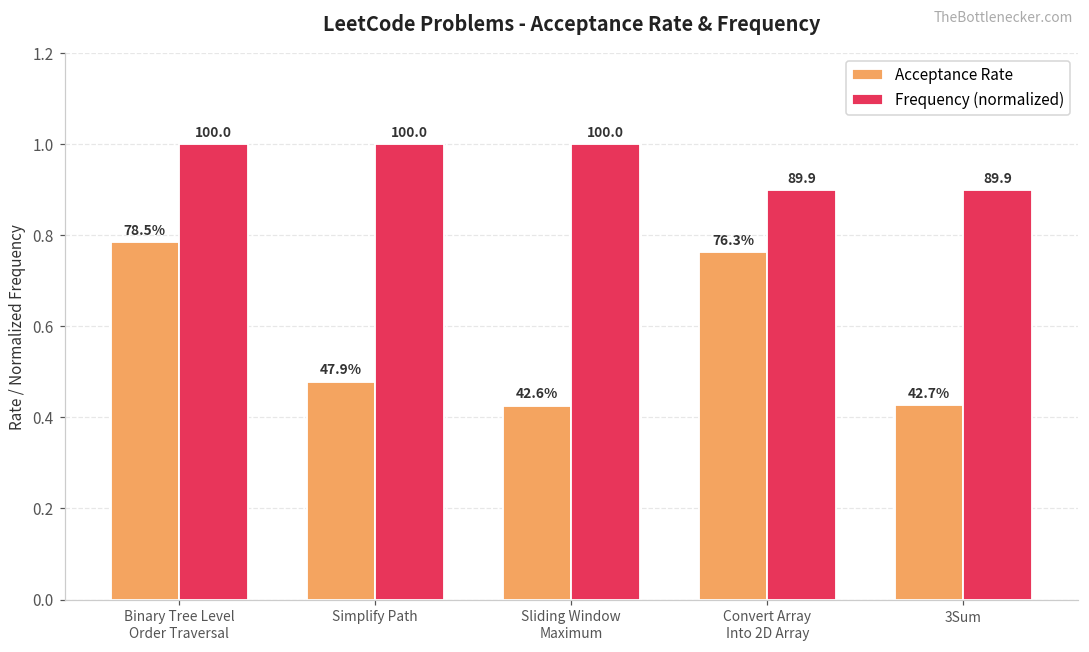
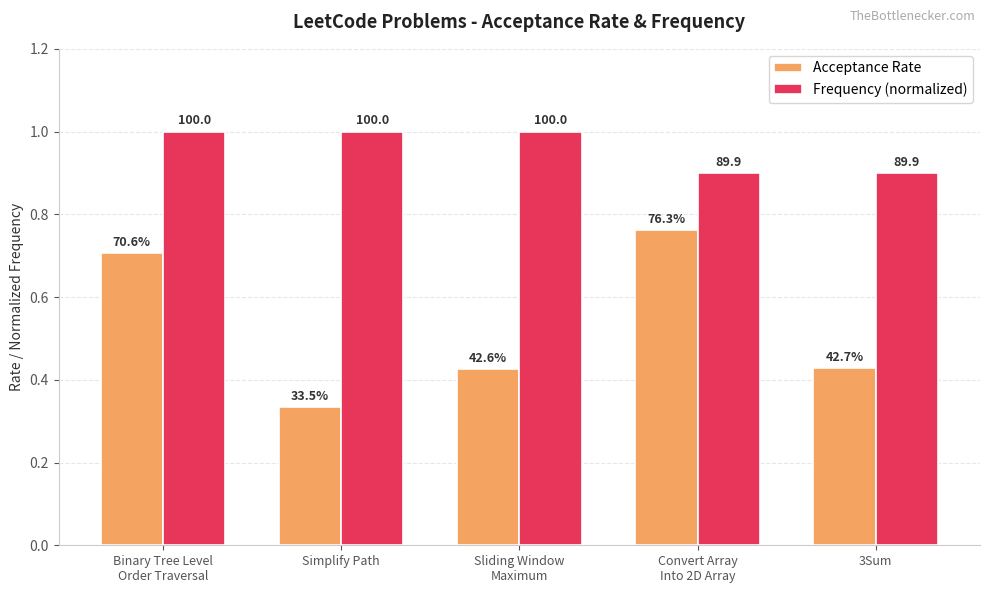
  {
    "Acceptance Rate": {
-     "Binary Tree Level Order Traversal": "78.5%",
-     "Simplify Path": "47.9%",
+     "Binary Tree Level Order Traversal": "70.6%",
+     "Simplify Path": "33.5%",
      "Sliding Window Maximum": "42.6%",
      "Convert Array Into 2D Array": "76.3%",
      "3Sum": "42.7%"
    }
  }
